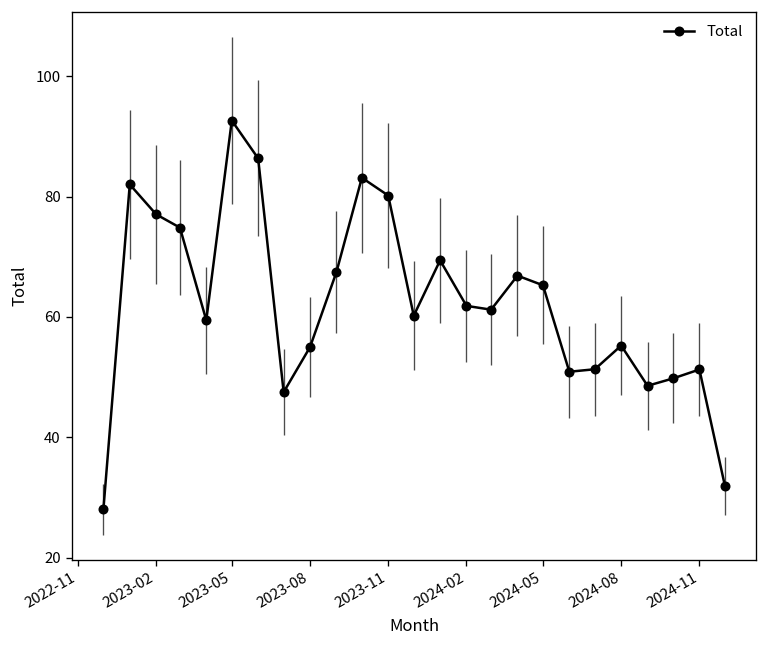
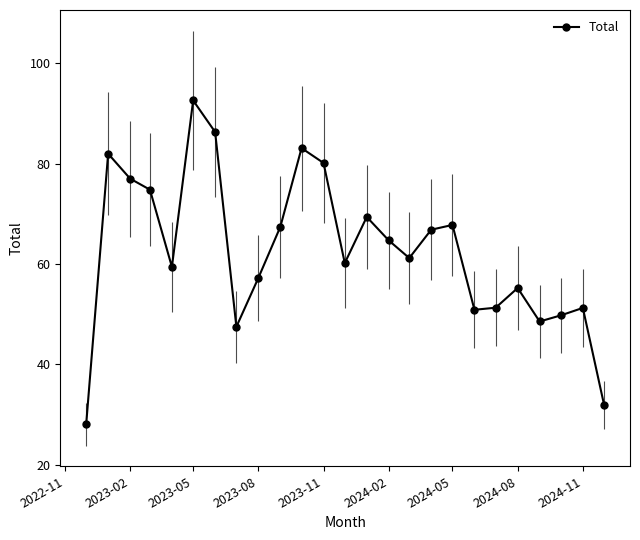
  {
    "2023-02": 77,
    "2023-05": 93,
-   "2023-08": 55,
+   "2023-08": 57,
    "2023-11": 80,
-   "2024-02": 62,
-   "2024-05": 65,
+   "2024-02": 65,
+   "2024-05": 68,
    "2024-08": 55,
    "2024-11": 51
  }
